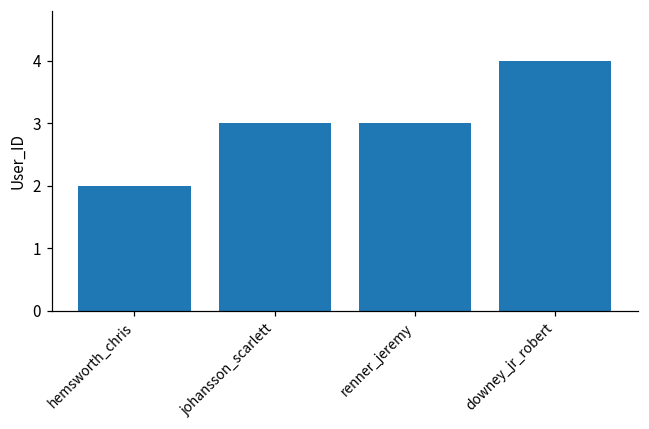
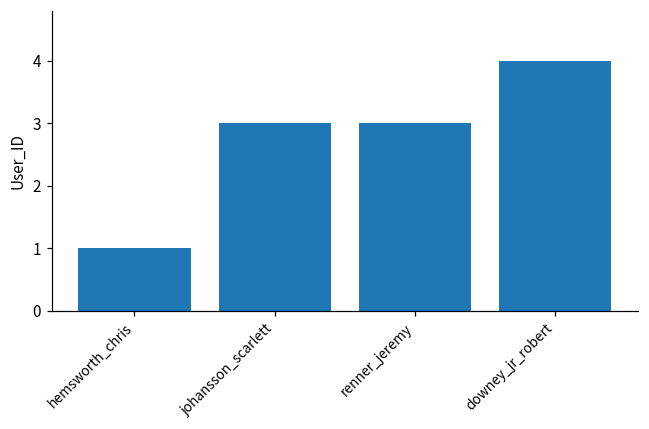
  {
-   "hemsworth_chris": 2,
+   "hemsworth_chris": 1,
    "johansson_scarlett": 3,
    "renner_jeremy": 3,
    "downey_jr_robert": 4
  }
